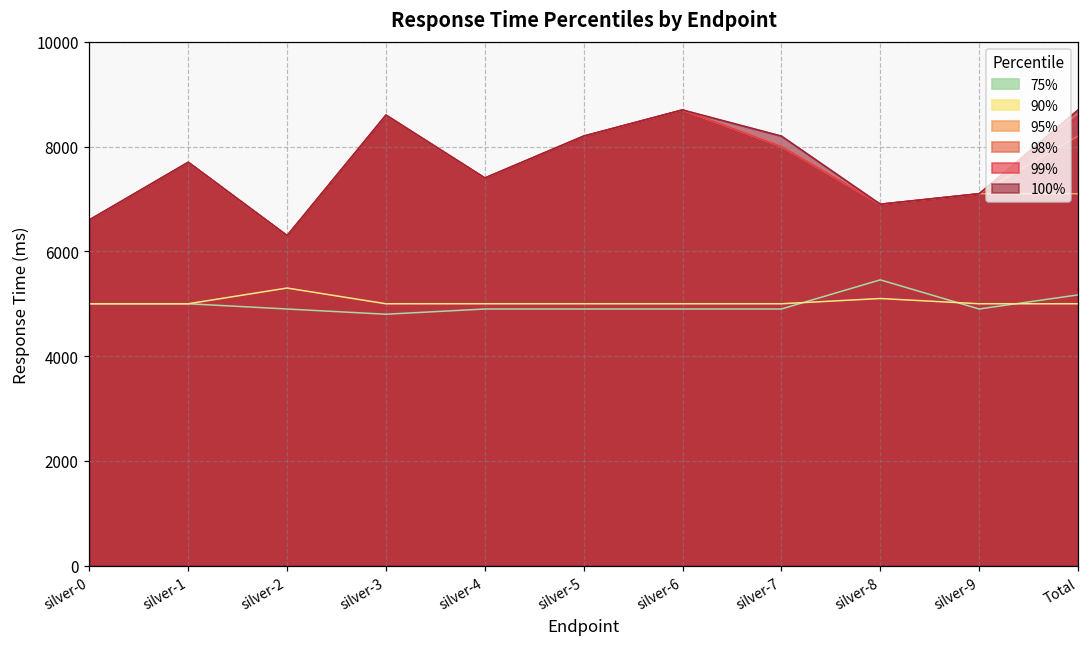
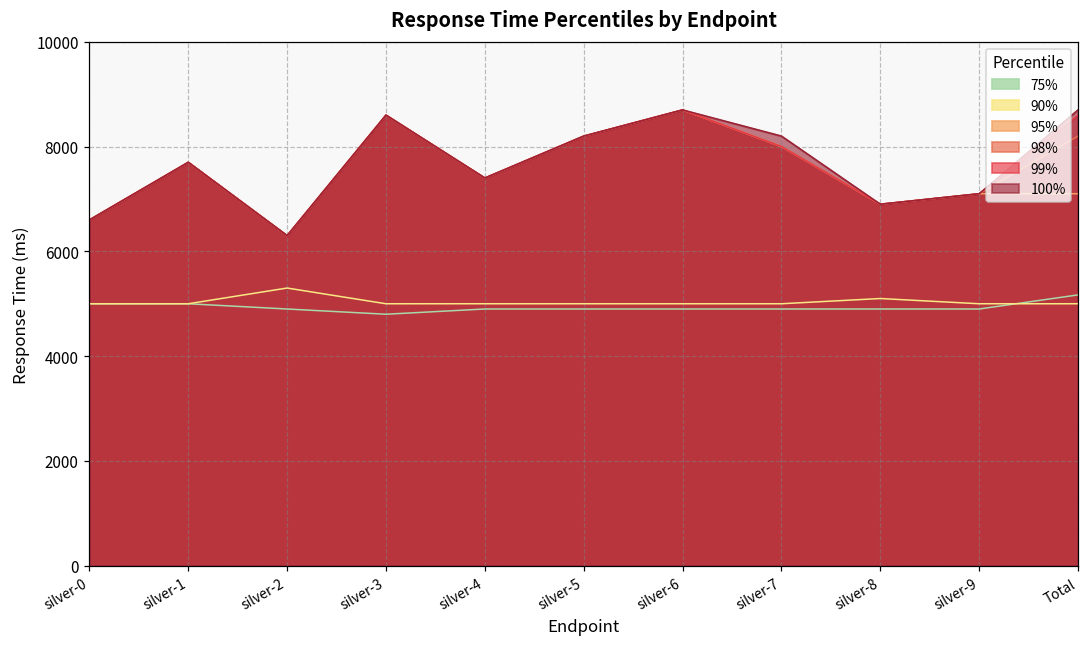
  {
    "75%": {
      "silver-2": 4900,
      "silver-3": 4800,
      "silver-4": 4900,
      "silver-5": 4900,
      "silver-6": 4900,
      "silver-7": 4900,
-     "silver-8": 5500,
+     "silver-8": 4900,
      "silver-9": 4900,
      "Total": 5200
    },
    "90%": {
      "silver-2": 5300,
      "silver-3": 5000,
      "silver-4": 5000,
      "silver-5": 5000,
      "silver-6": 5000,
      "silver-7": 5000,
      "silver-8": 5100,
      "silver-9": 5000,
      "Total": 5000
    },
    "100%": {
      "silver-7": 8200,
      "Total": 8700
    }
  }
